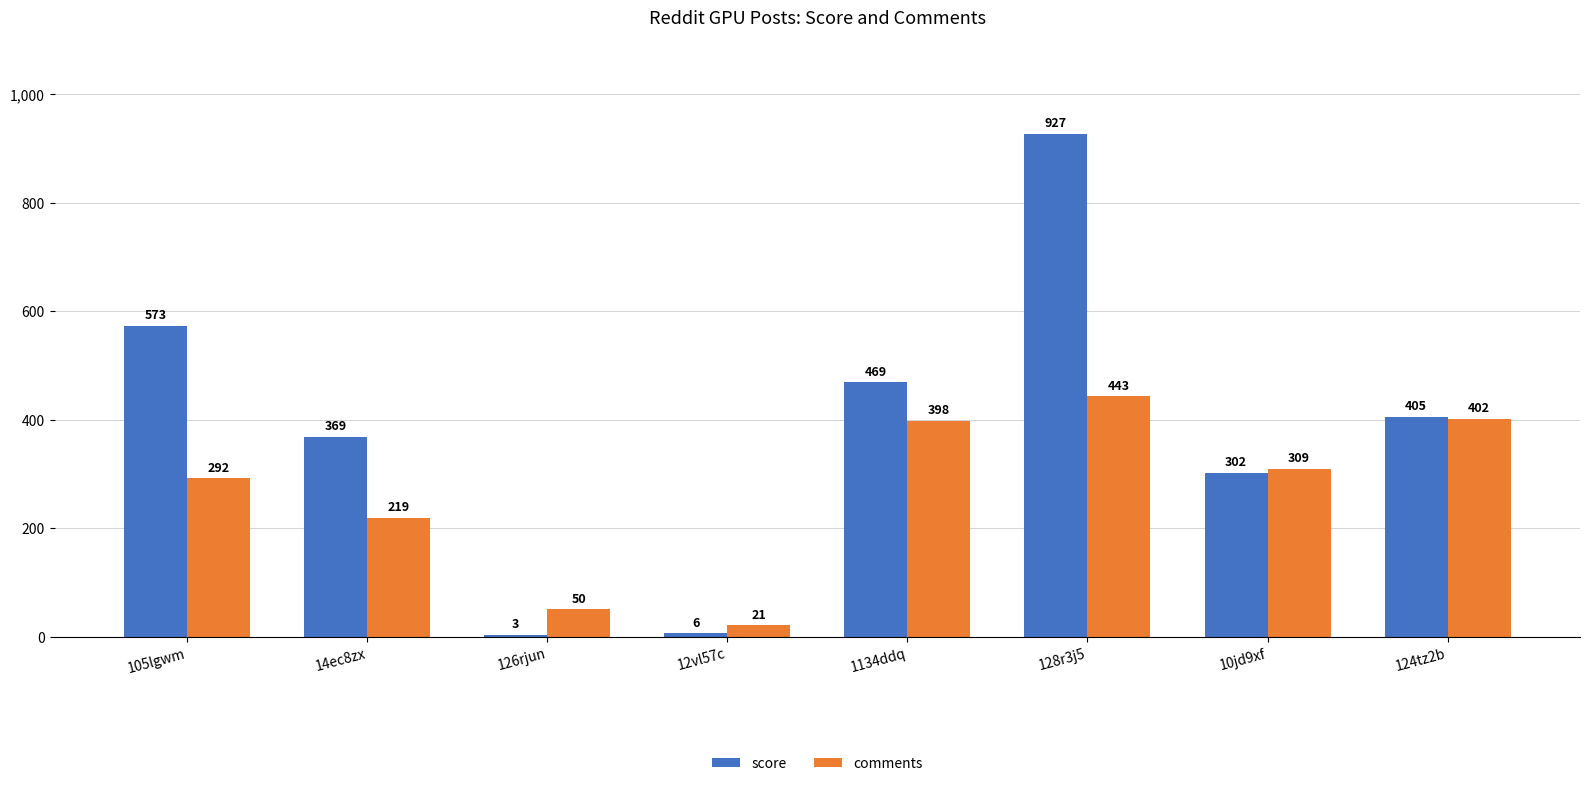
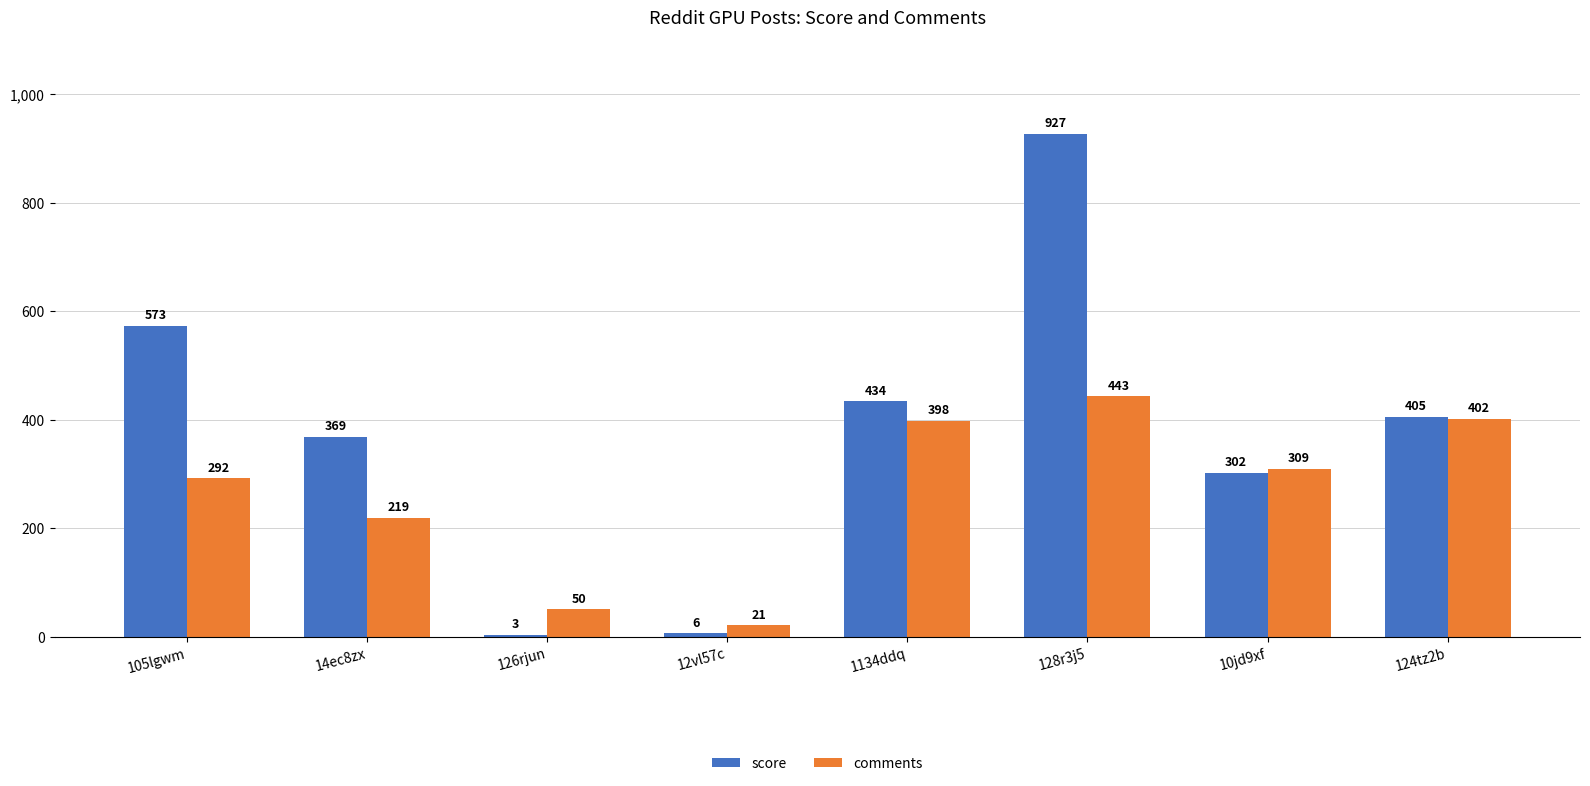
  {
    "score": {
      "105lgwm": 573,
      "14ec8zx": 369,
      "126rjun": 3,
      "12vl57c": 6,
-     "1134ddq": 469,
+     "1134ddq": 434,
      "128r3j5": 927,
      "10jd9xf": 302,
      "124tz2b": 405
    },
    "comments": {
      "105lgwm": 292,
      "14ec8zx": 219,
      "126rjun": 50,
      "12vl57c": 21,
      "1134ddq": 398,
      "128r3j5": 443,
      "10jd9xf": 309,
      "124tz2b": 402
    }
  }
